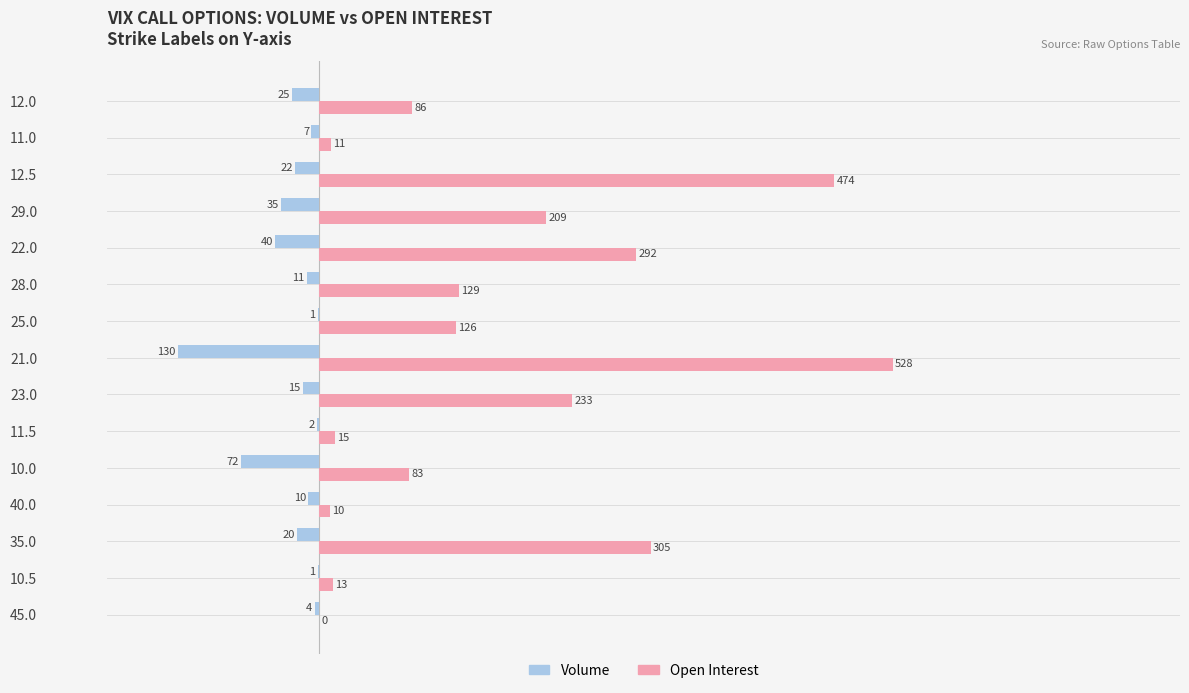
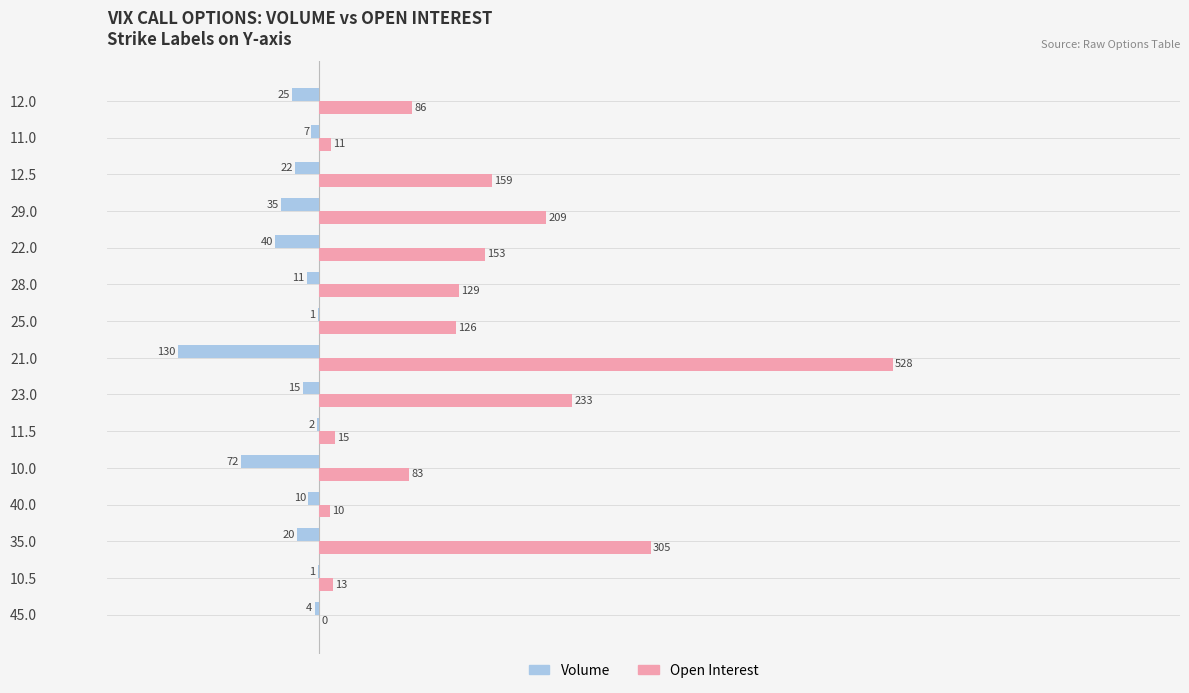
  {
    "Open Interest": {
      "12.0": 86,
      "11.0": 11,
-     "12.5": 474,
+     "12.5": 159,
      "29.0": 209,
-     "22.0": 292,
+     "22.0": 153,
      "28.0": 129,
      "25.0": 126,
      "21.0": 528,
      "23.0": 233,
      "11.5": 15,
      "10.0": 83,
      "40.0": 10,
      "35.0": 305,
      "10.5": 13,
      "45.0": 0
    }
  }
